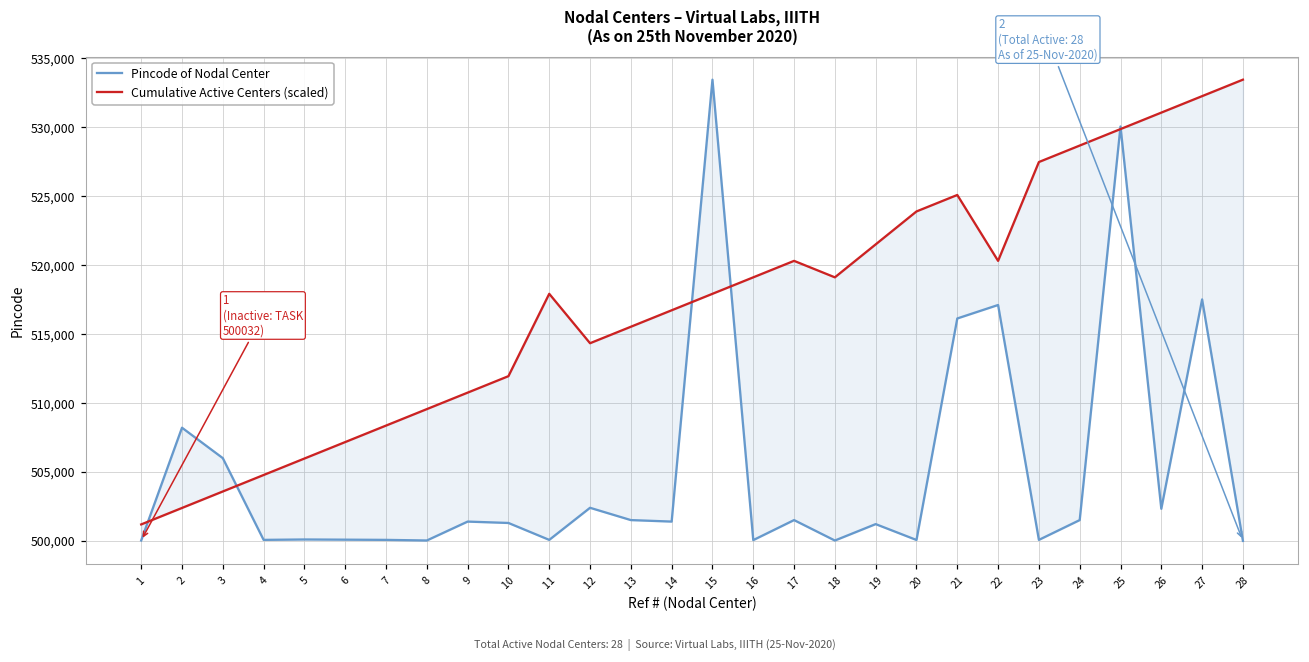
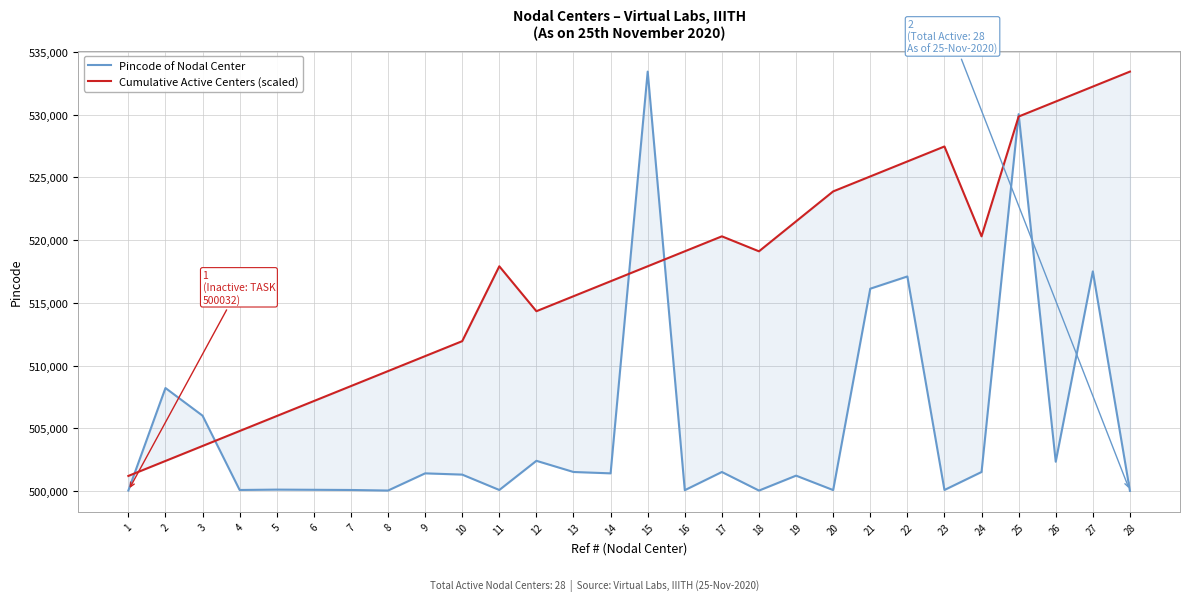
  {
    "Cumulative Active Centers (scaled)": {
      "15": "517,900",
-     "22": "520,300",
-     "24": "528,700"
+     "22": "526,300",
+     "24": "520,300"
    }
  }
